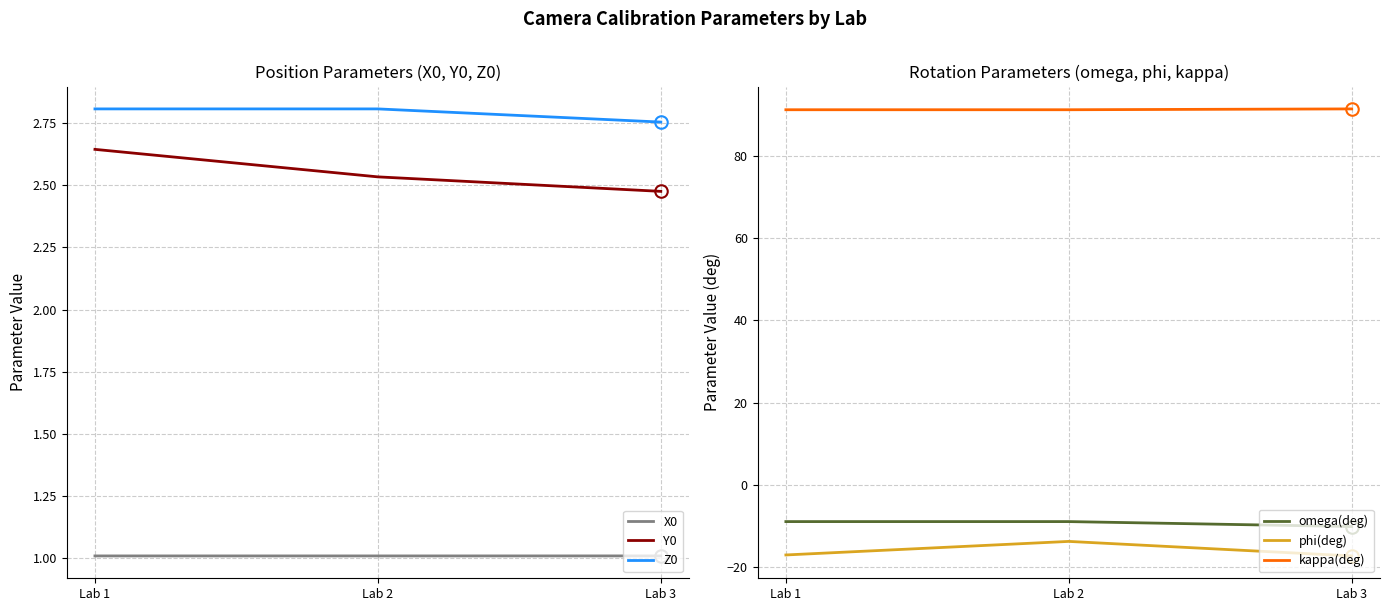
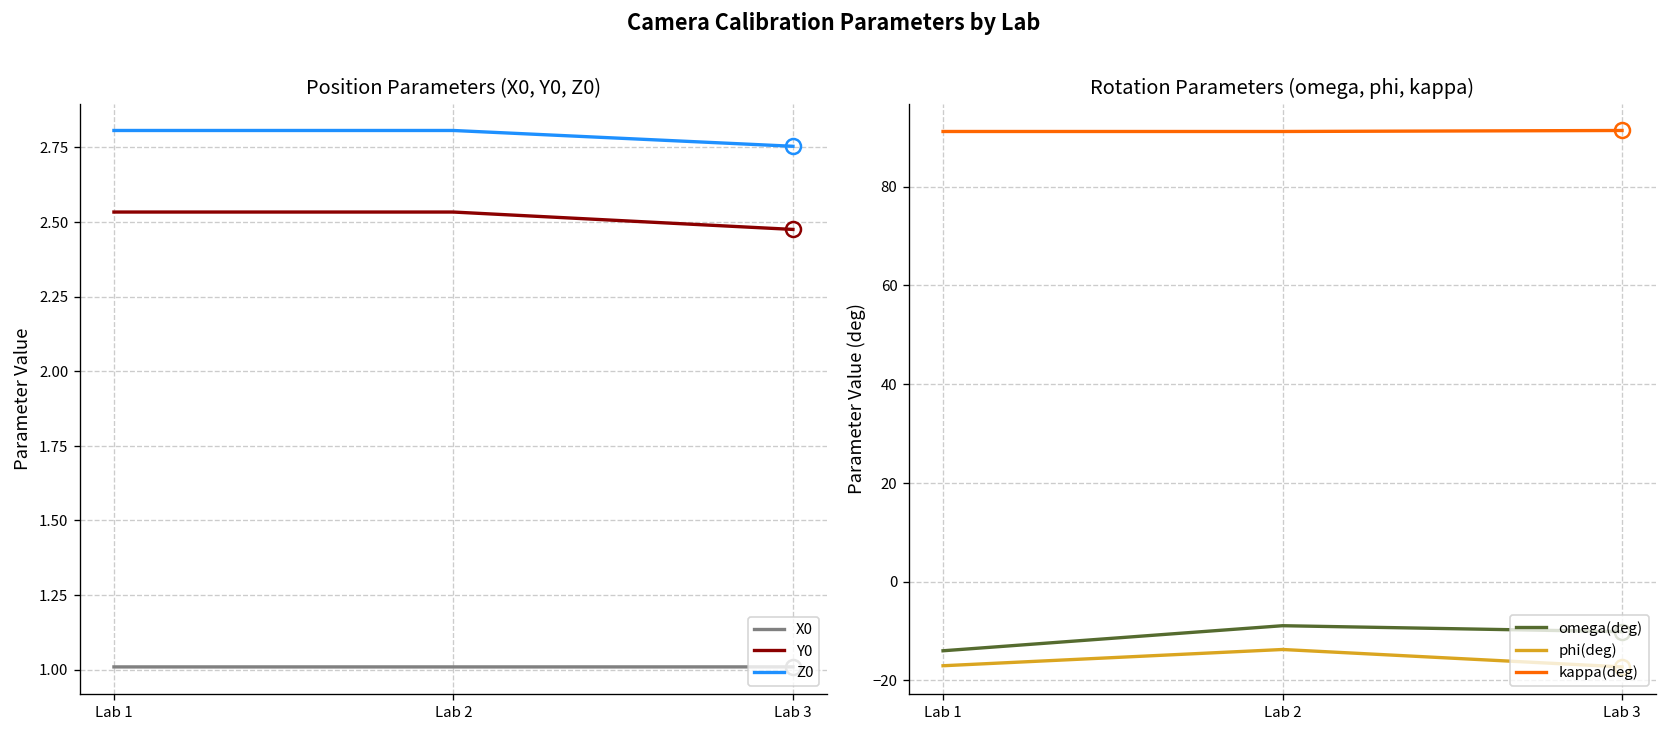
  {
    "Position Parameters (X0, Y0, Z0)": {
      "X0": {
        "Lab 1": 1.01,
        "Lab 2": 1.01
      },
      "Y0": {
-       "Lab 1": 2.64,
+       "Lab 1": 2.53,
        "Lab 2": 2.53
      },
      "Z0": {
        "Lab 1": 2.81,
        "Lab 2": 2.81
      }
    },
    "Rotation Parameters (omega, phi, kappa)": {
      "omega(deg)": {
-       "Lab 1": -9,
+       "Lab 1": -14,
        "Lab 2": -9
      },
      "phi(deg)": {
        "Lab 1": -17,
        "Lab 2": -14
      },
      "kappa(deg)": {
        "Lab 1": 91,
        "Lab 2": 91
      }
    }
  }
